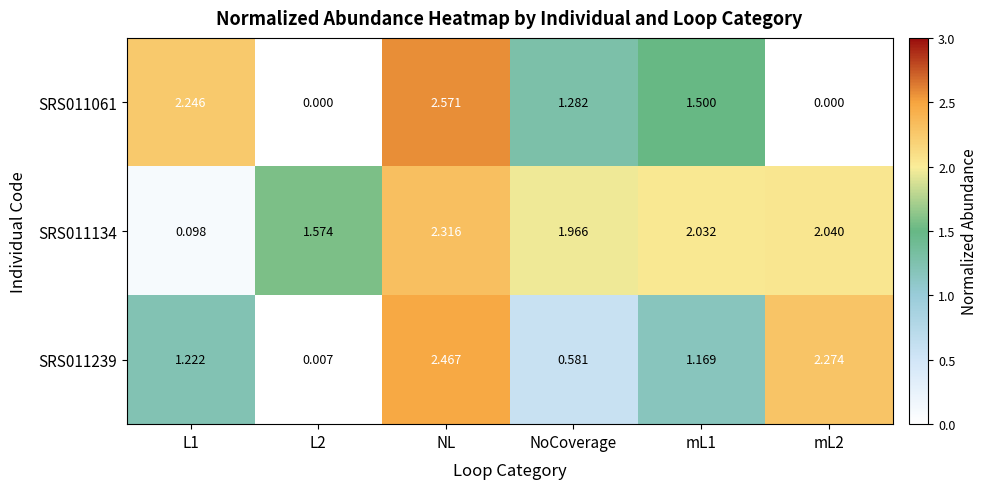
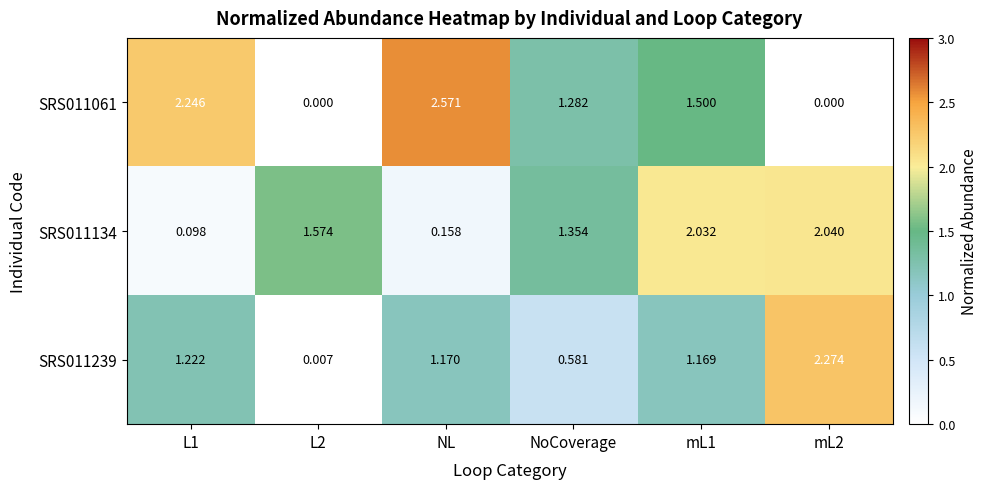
  {
    "SRS011061": {
      "L1": 2.246,
      "L2": 0.000,
      "NL": 2.571,
      "NoCoverage": 1.282,
      "mL1": 1.500,
      "mL2": 0.000
    },
    "SRS011134": {
      "L1": 0.098,
      "L2": 1.574,
-     "NL": 2.316,
-     "NoCoverage": 1.966,
+     "NL": 0.158,
+     "NoCoverage": 1.354,
      "mL1": 2.032,
      "mL2": 2.040
    },
    "SRS011239": {
      "L1": 1.222,
      "L2": 0.007,
-     "NL": 2.467,
+     "NL": 1.170,
      "NoCoverage": 0.581,
      "mL1": 1.169,
      "mL2": 2.274
    }
  }
